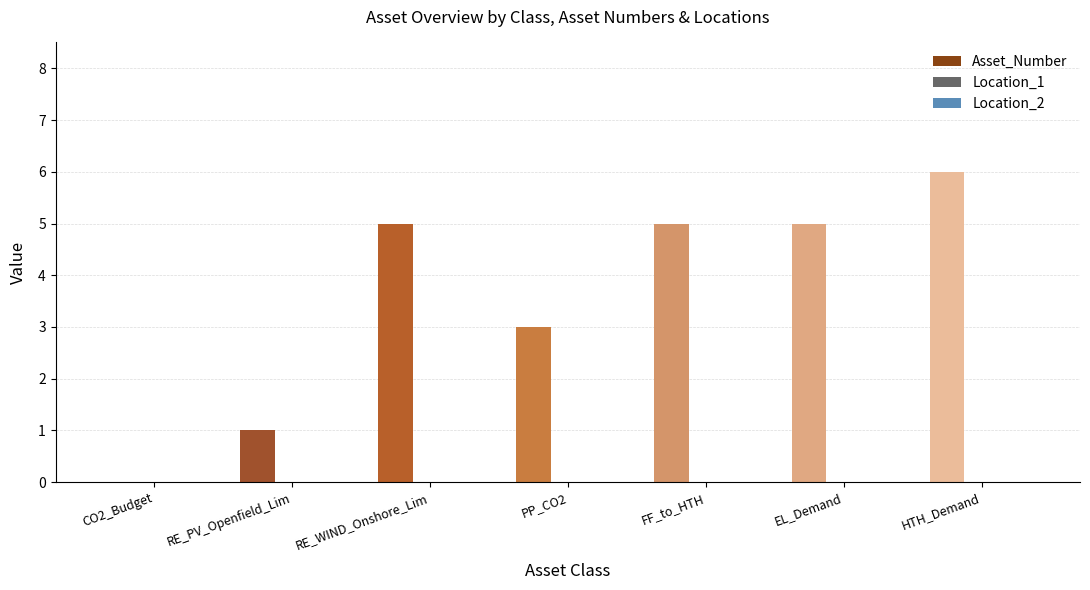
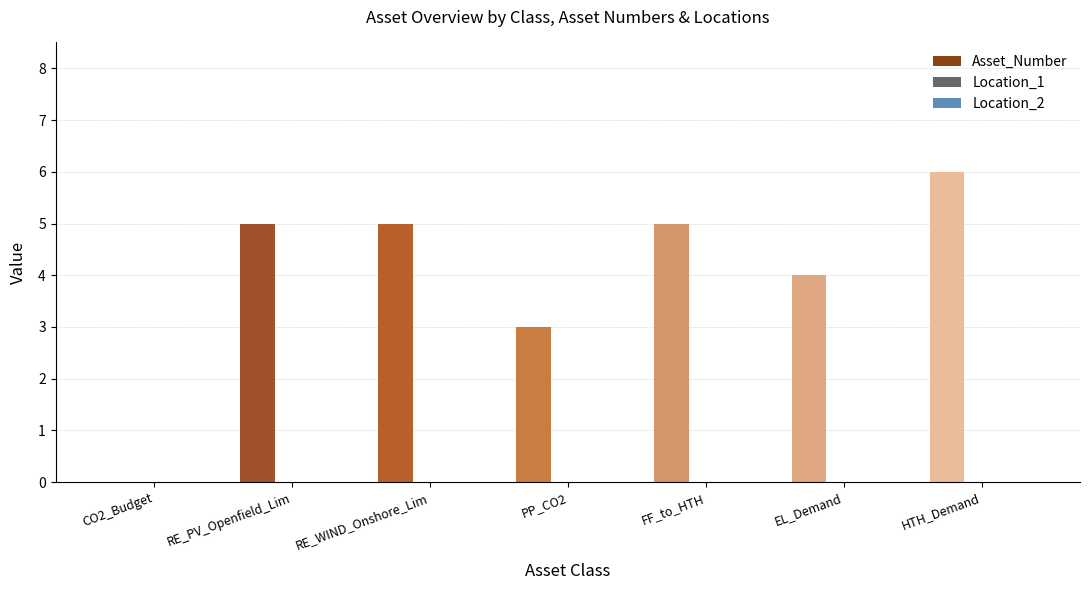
  {
    "Asset_Number": {
      "CO2_Budget": 0,
-     "RE_PV_Openfield_Lim": 1,
+     "RE_PV_Openfield_Lim": 5,
      "RE_WIND_Onshore_Lim": 5,
      "PP_CO2": 3,
      "FF_to_HTH": 5,
-     "EL_Demand": 5,
+     "EL_Demand": 4,
      "HTH_Demand": 6
    },
    "Location_1": {
      "CO2_Budget": 0,
      "RE_PV_Openfield_Lim": 0,
      "RE_WIND_Onshore_Lim": 0,
      "PP_CO2": 0,
      "FF_to_HTH": 0,
      "EL_Demand": 0,
      "HTH_Demand": 0
    },
    "Location_2": {
      "CO2_Budget": 0,
      "RE_PV_Openfield_Lim": 0,
      "RE_WIND_Onshore_Lim": 0,
      "PP_CO2": 0,
      "FF_to_HTH": 0,
      "EL_Demand": 0,
      "HTH_Demand": 0
    }
  }
